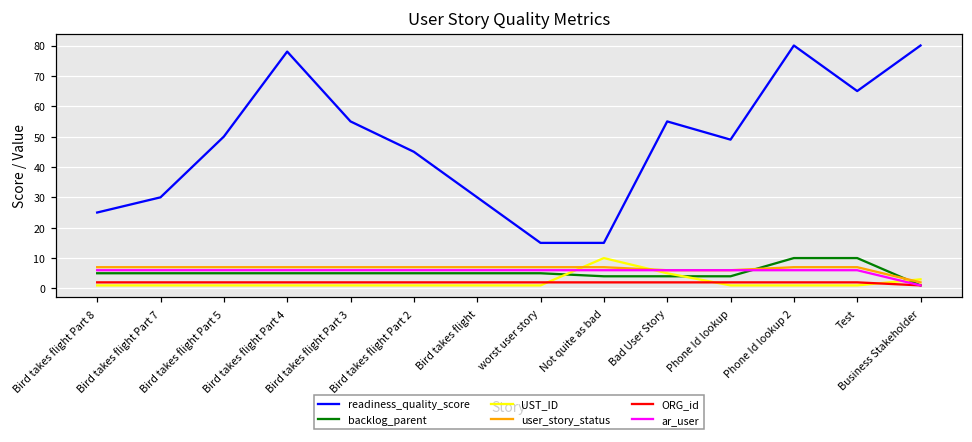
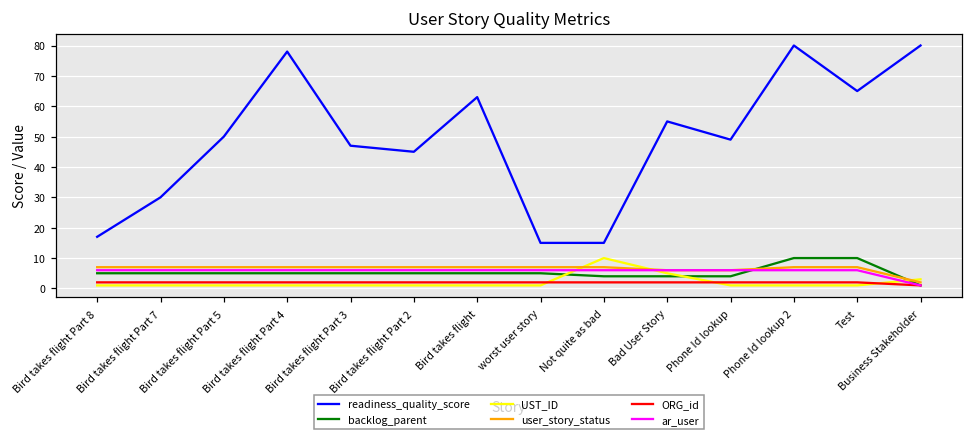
  {
    "readiness_quality_score": {
-     "Bird takes flight Part 8": 25,
+     "Bird takes flight Part 8": 17,
      "Bird takes flight Part 7": 30,
      "Bird takes flight Part 5": 50,
      "Bird takes flight Part 4": 78,
-     "Bird takes flight Part 3": 55,
+     "Bird takes flight Part 3": 47,
      "Bird takes flight Part 2": 45,
-     "Bird takes flight": 30,
+     "Bird takes flight": 63,
      "worst user story": 15,
      "Not quite as bad": 15,
      "Bad User Story": 55,
      "Phone Id lookup": 49,
      "Phone Id lookup 2": 80,
      "Test": 65,
      "Business Stakeholder": 80
    },
    "backlog_parent": {
      "Bird takes flight Part 8": 5,
      "Bird takes flight Part 7": 5,
      "Bird takes flight Part 5": 5,
      "Bird takes flight Part 4": 5,
      "Bird takes flight Part 3": 5,
      "Bird takes flight Part 2": 5,
      "Bird takes flight": 5,
      "worst user story": 5,
      "Not quite as bad": 4,
      "Bad User Story": 4,
      "Phone Id lookup": 4,
      "Phone Id lookup 2": 10,
      "Test": 10
    },
    "UST_ID": {
      "Bird takes flight Part 8": 1,
      "Bird takes flight Part 7": 1,
      "Bird takes flight Part 5": 1,
      "Bird takes flight Part 4": 1,
      "Bird takes flight Part 3": 1,
      "Bird takes flight Part 2": 1,
      "Bird takes flight": 1,
      "worst user story": 1,
      "Not quite as bad": 10,
      "Bad User Story": 5,
      "Phone Id lookup": 1,
      "Phone Id lookup 2": 1,
      "Test": 1,
      "Business Stakeholder": 3
    },
    "user_story_status": {
      "Bird takes flight Part 8": 7,
      "Bird takes flight Part 7": 7,
      "Bird takes flight Part 5": 7,
      "Bird takes flight Part 4": 7,
      "Bird takes flight Part 3": 7,
      "Bird takes flight Part 2": 7,
      "Bird takes flight": 7,
      "worst user story": 7,
      "Not quite as bad": 7,
      "Phone Id lookup 2": 7,
      "Test": 7,
      "Business Stakeholder": 2
    },
    "ORG_id": {
      "Bird takes flight Part 8": 2,
      "Bird takes flight Part 7": 2,
      "Bird takes flight Part 5": 2,
      "Bird takes flight Part 4": 2,
      "Bird takes flight Part 3": 2,
      "Bird takes flight Part 2": 2,
      "Bird takes flight": 2,
      "worst user story": 2,
      "Not quite as bad": 2,
      "Bad User Story": 2,
      "Phone Id lookup": 2,
      "Phone Id lookup 2": 2,
      "Test": 2
    },
    "ar_user": {
      "Bird takes flight Part 8": 6,
      "Bird takes flight Part 7": 6,
      "Bird takes flight Part 5": 6,
      "Bird takes flight Part 4": 6,
      "Bird takes flight Part 3": 6,
      "Bird takes flight Part 2": 6,
      "Bird takes flight": 6,
      "worst user story": 6,
      "Not quite as bad": 6,
      "Phone Id lookup 2": 6,
      "Test": 6
    }
  }
